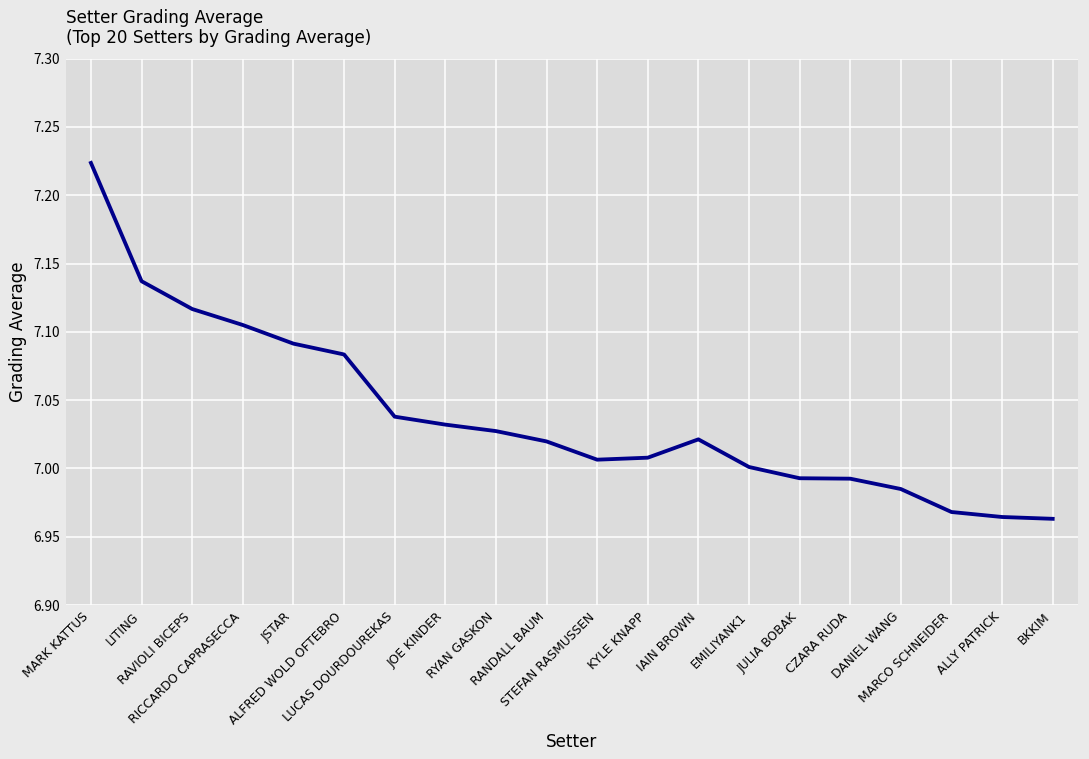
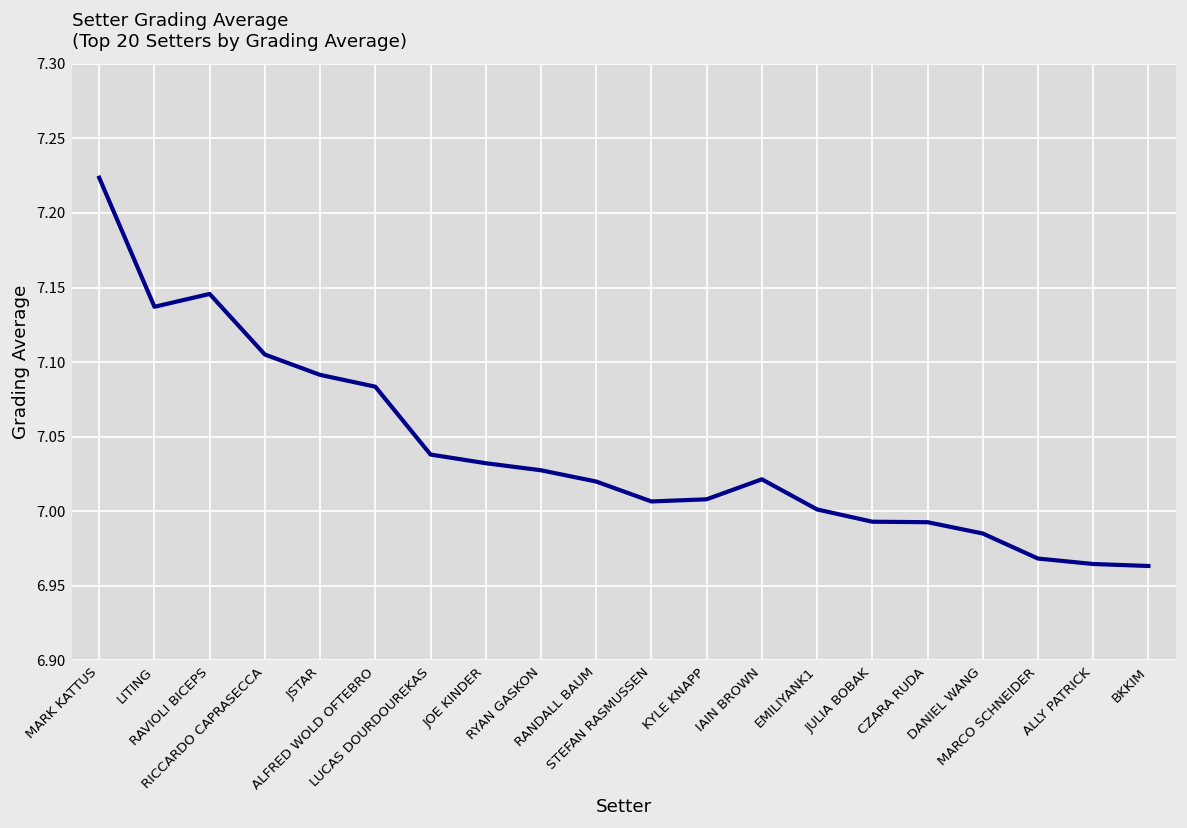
  {
    "MARK KATTUS": 7.224,
    "LITING": 7.137,
-   "RAVIOLI BICEPS": 7.117,
+   "RAVIOLI BICEPS": 7.146,
    "RICCARDO CAPRASECCA": 7.105,
    "JSTAR": 7.091,
    "ALFRED WOLD OFTEBRO": 7.083,
    "LUCAS DOURDOUREKAS": 7.038,
    "JOE KINDER": 7.032,
    "RYAN GASKON": 7.027,
    "RANDALL BAUM": 7.020,
    "STEFAN RASMUSSEN": 7.006,
    "KYLE KNAPP": 7.008,
    "IAIN BROWN": 7.021,
    "EMILIYANK1": 7.001,
    "JULIA BOBAK": 6.993,
    "CZARA RUDA": 6.993,
    "DANIEL WANG": 6.985,
    "MARCO SCHNEIDER": 6.968,
    "ALLY PATRICK": 6.964,
    "BKKIM": 6.963
  }
